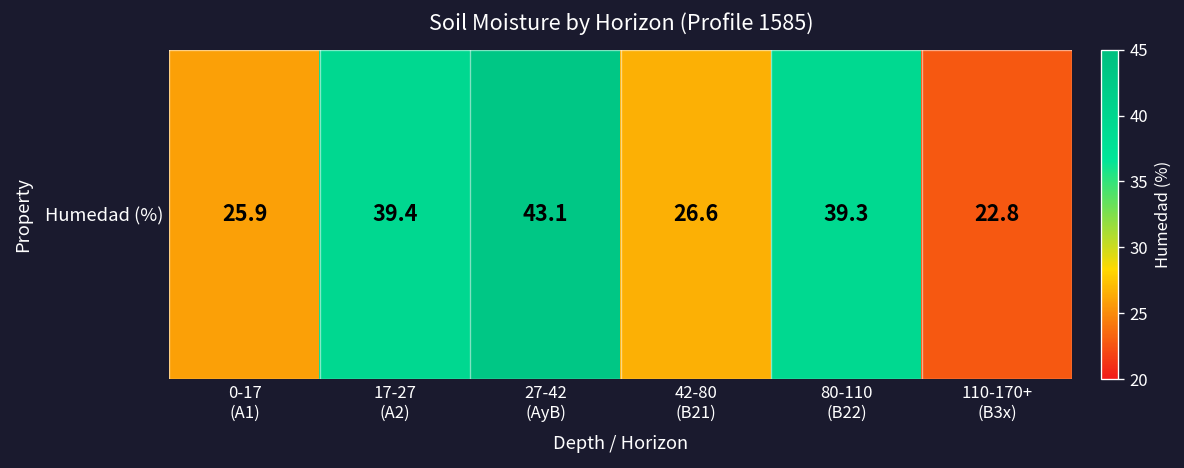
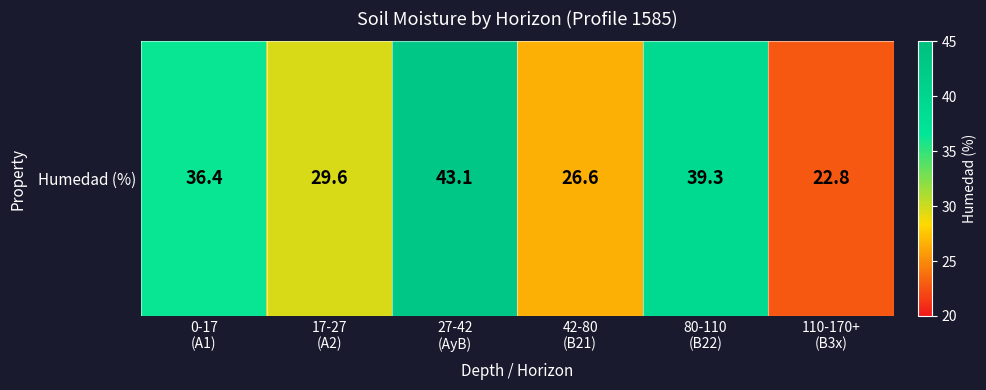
  {
    "Humedad (%)": {
-     "0-17 (A1)": 25.9,
-     "17-27 (A2)": 39.4,
+     "0-17 (A1)": 36.4,
+     "17-27 (A2)": 29.6,
      "27-42 (AyB)": 43.1,
      "42-80 (B21)": 26.6,
      "80-110 (B22)": 39.3,
      "110-170+ (B3x)": 22.8
    }
  }
